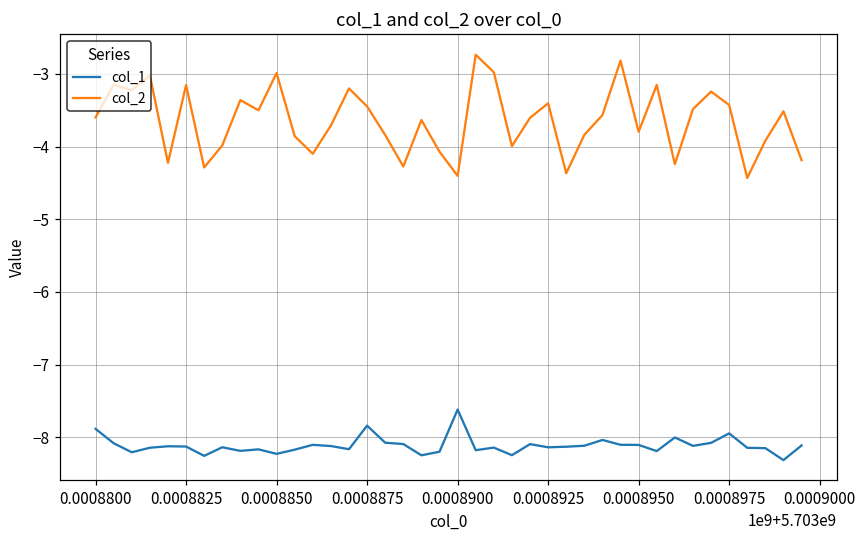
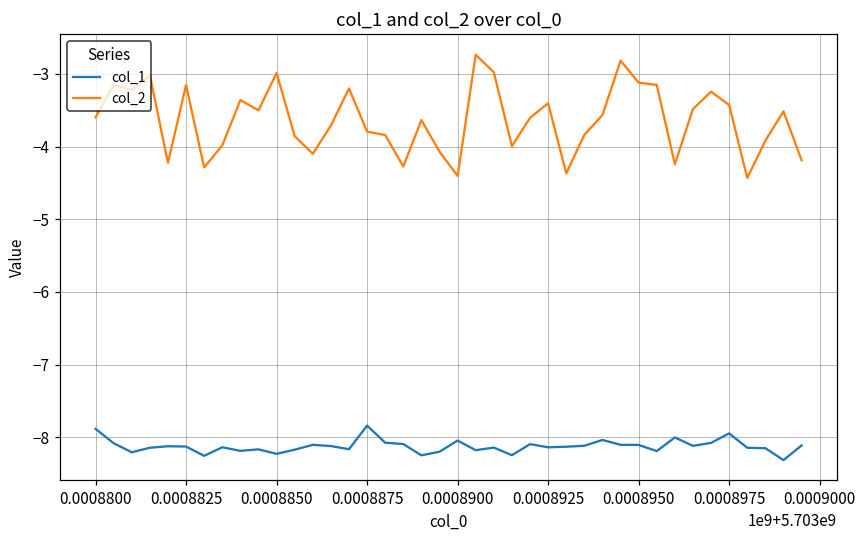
  {
    "col_1": {
      "0.0008800": -7.9,
      "0.0008825": -8.1,
      "0.0008850": -8.2,
      "0.0008875": -7.8,
-     "0.0008900": -7.6,
+     "0.0008900": -8.0,
      "0.0008925": -8.1,
      "0.0008950": -8.1,
      "0.0008975": -7.9
    },
    "col_2": {
      "0.0008800": -3.6,
      "0.0008825": -3.2,
      "0.0008850": -3.0,
-     "0.0008875": -3.4,
+     "0.0008875": -3.8,
      "0.0008900": -4.4,
      "0.0008925": -3.4,
-     "0.0008950": -3.8,
+     "0.0008950": -3.1,
      "0.0008975": -3.4
    }
  }
